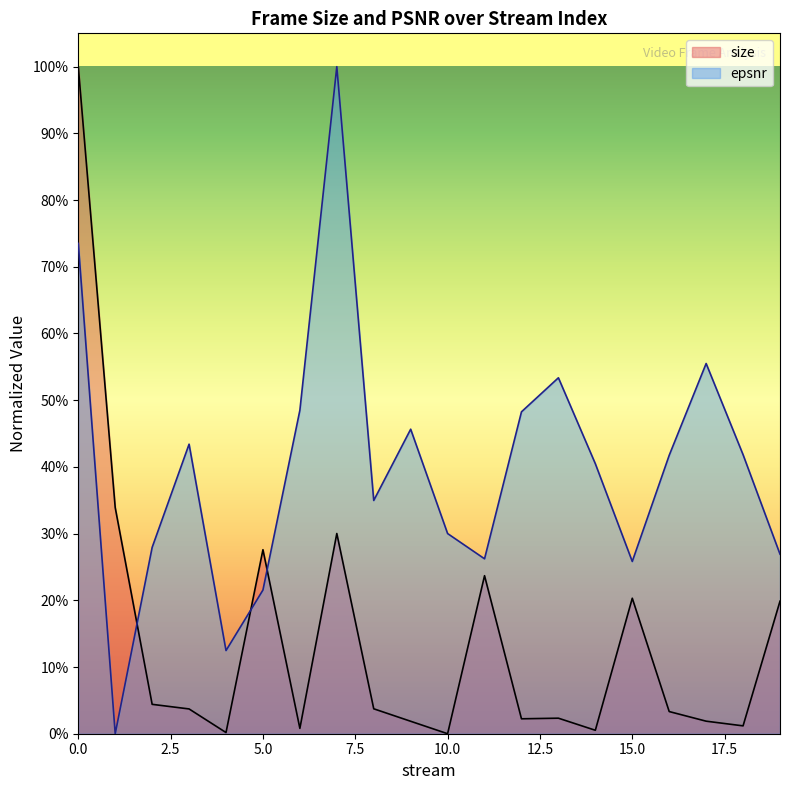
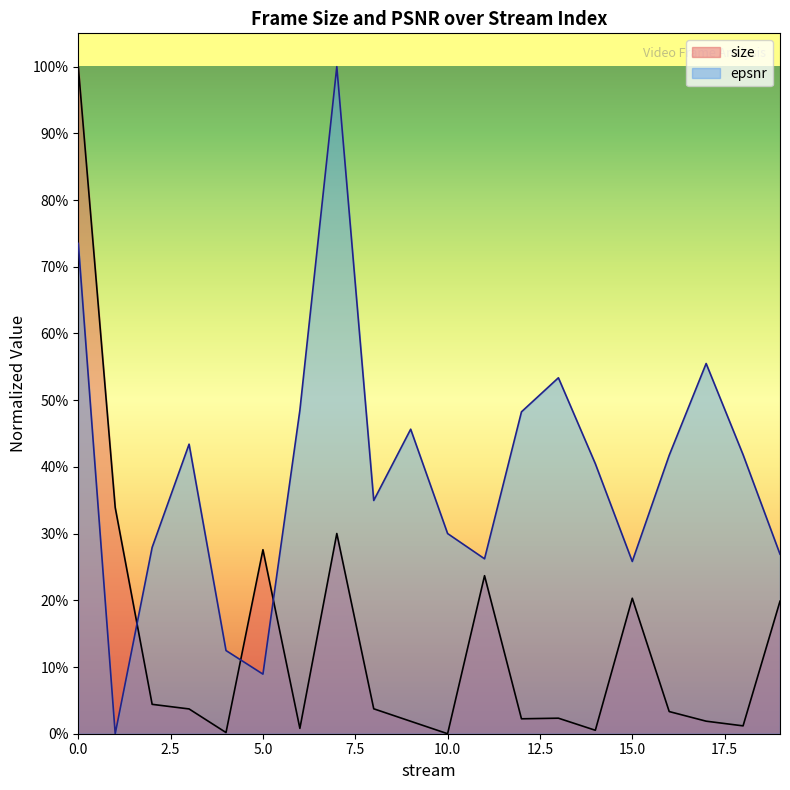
  {
    "size": {
      "0.0": "100%",
      "5.0": "28%",
      "10.0": "0%",
      "15.0": "20%"
    },
    "epsnr": {
      "0.0": "74%",
-     "5.0": "22%",
+     "5.0": "9%",
      "10.0": "30%",
      "15.0": "26%"
    }
  }
